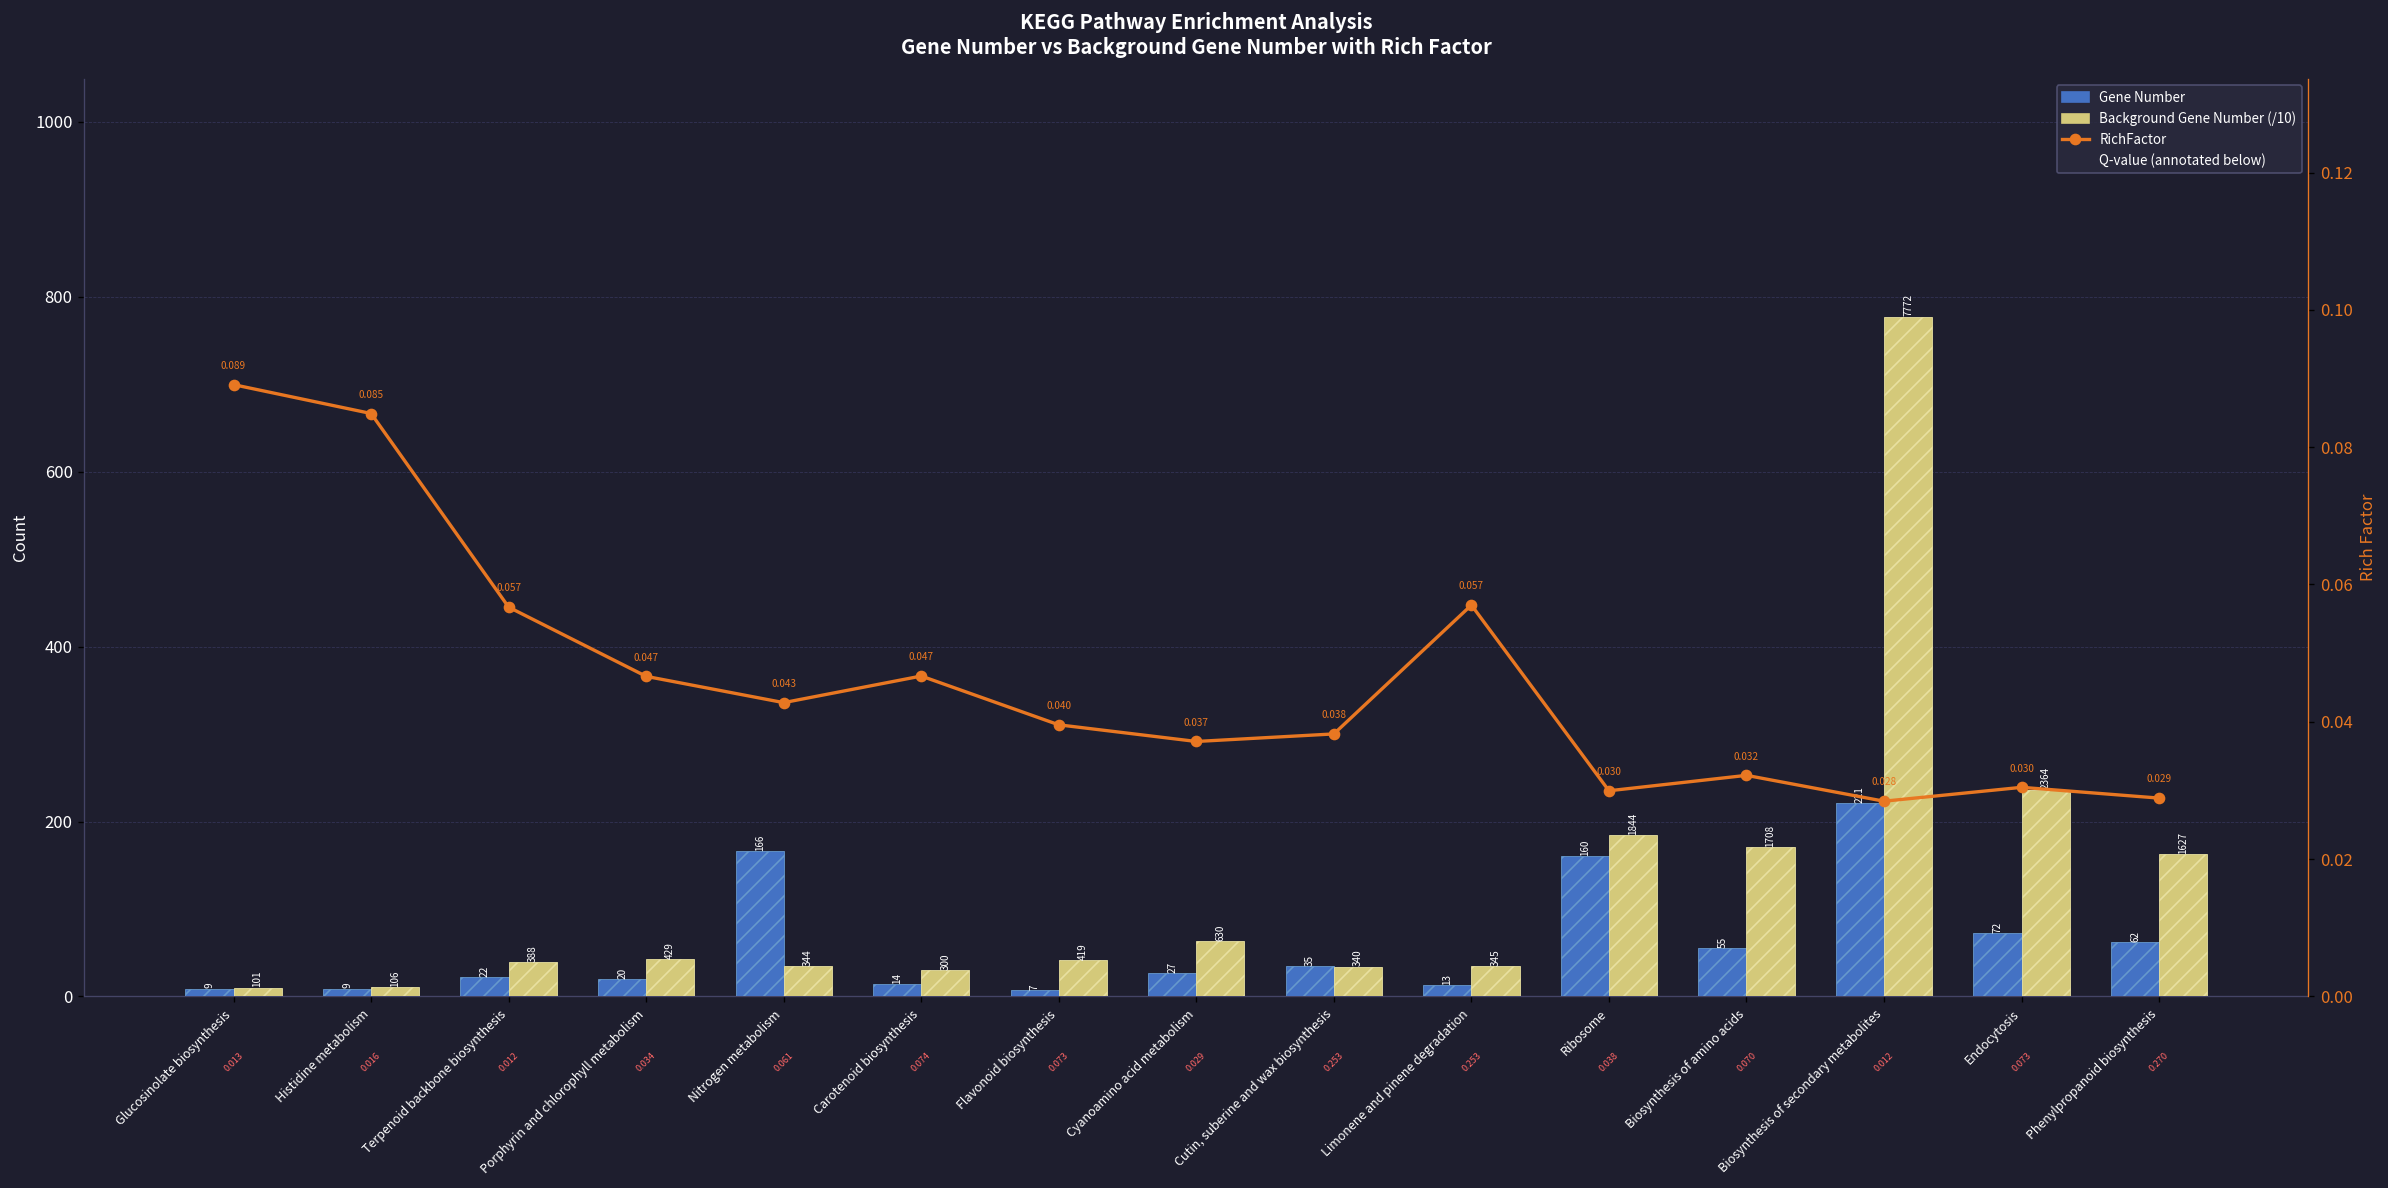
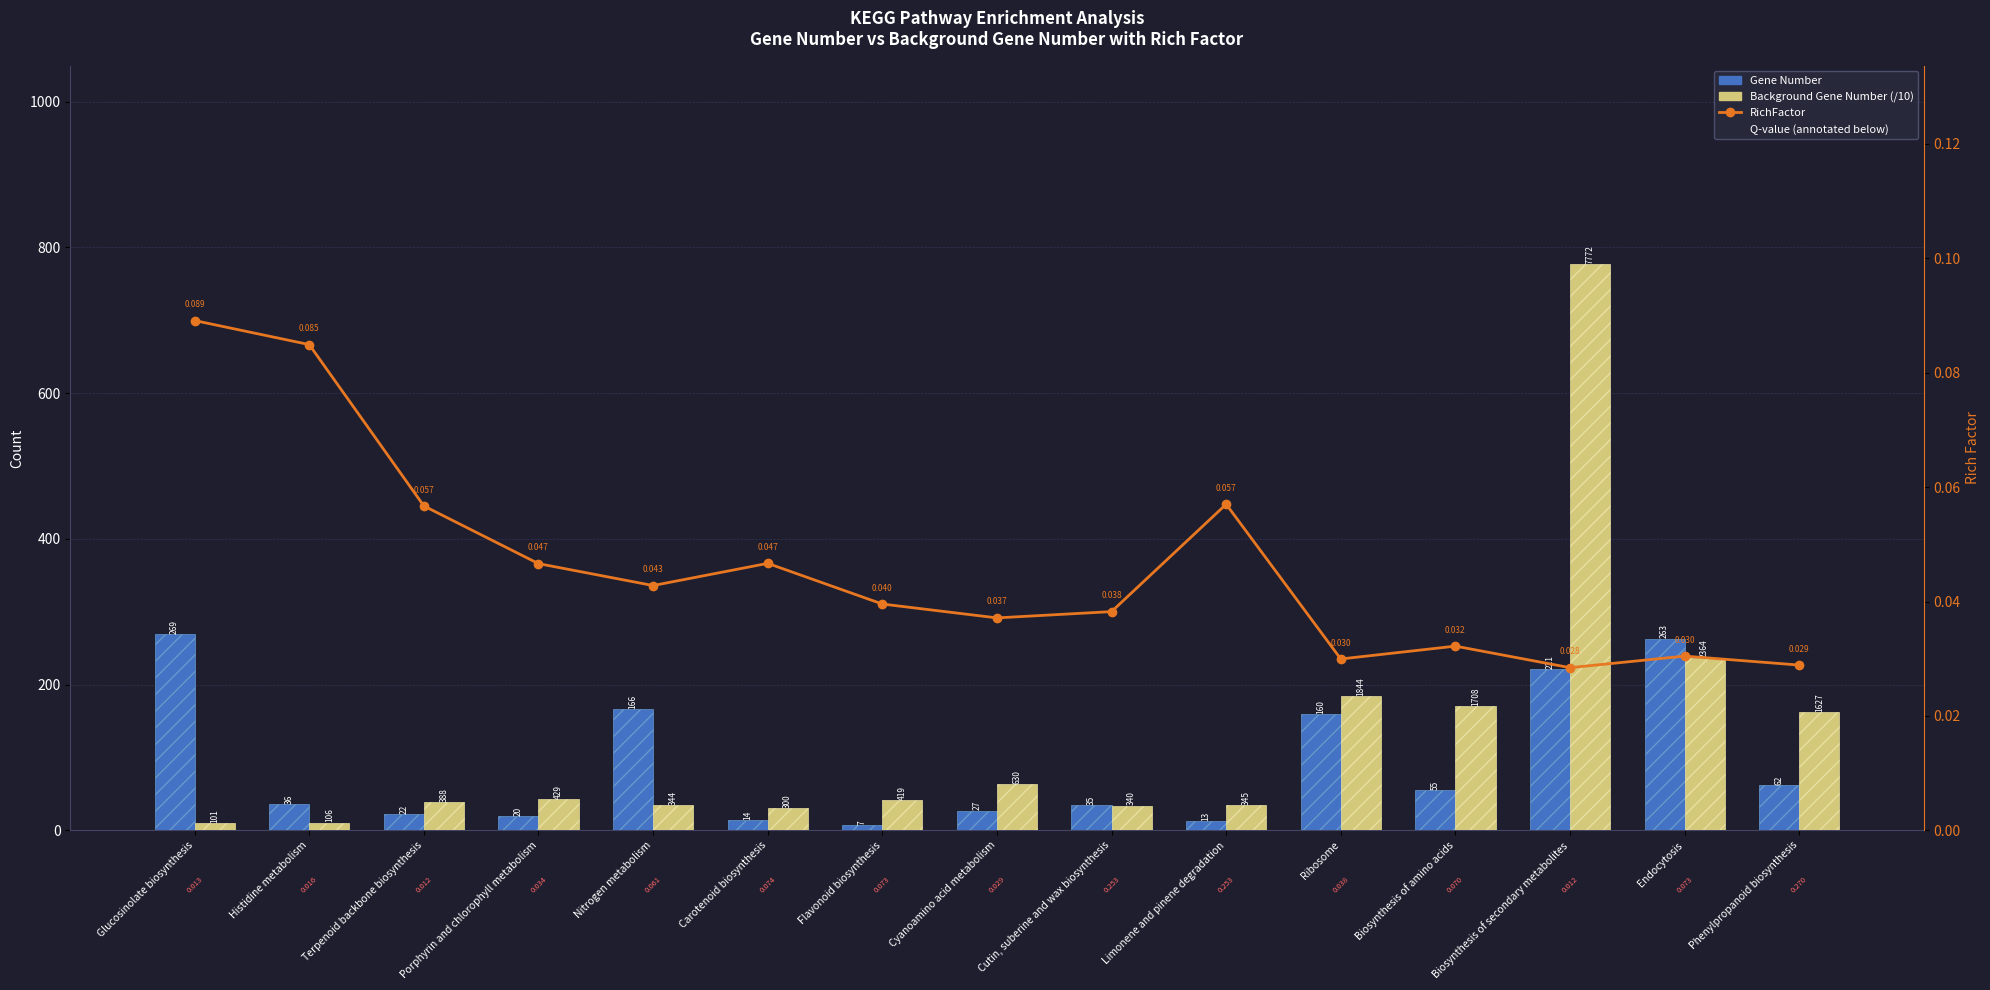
  {
    "Gene Number": {
-     "Glucosinolate biosynthesis": 9,
-     "Histidine metabolism": 9,
+     "Glucosinolate biosynthesis": 269,
+     "Histidine metabolism": 36,
      "Terpenoid backbone biosynthesis": 22,
      "Porphyrin and chlorophyll metabolism": 20,
      "Nitrogen metabolism": 166,
      "Carotenoid biosynthesis": 14,
      "Flavonoid biosynthesis": 7,
      "Cyanoamino acid metabolism": 27,
      "Cutin, suberine and wax biosynthesis": 35,
      "Limonene and pinene degradation": 13,
      "Ribosome": 160,
      "Biosynthesis of amino acids": 55,
      "Biosynthesis of secondary metabolites": 221,
-     "Endocytosis": 72,
+     "Endocytosis": 263,
      "Phenylpropanoid biosynthesis": 62
    },
    "RichFactor": {
      "Glucosinolate biosynthesis": 0.089,
      "Histidine metabolism": 0.085,
      "Terpenoid backbone biosynthesis": 0.057,
      "Porphyrin and chlorophyll metabolism": 0.047,
      "Nitrogen metabolism": 0.043,
      "Carotenoid biosynthesis": 0.047,
      "Flavonoid biosynthesis": 0.040,
      "Cyanoamino acid metabolism": 0.037,
      "Cutin, suberine and wax biosynthesis": 0.038,
      "Limonene and pinene degradation": 0.057,
      "Ribosome": 0.030,
      "Biosynthesis of amino acids": 0.032,
      "Biosynthesis of secondary metabolites": 0.028,
      "Endocytosis": 0.030,
      "Phenylpropanoid biosynthesis": 0.029
    }
  }
